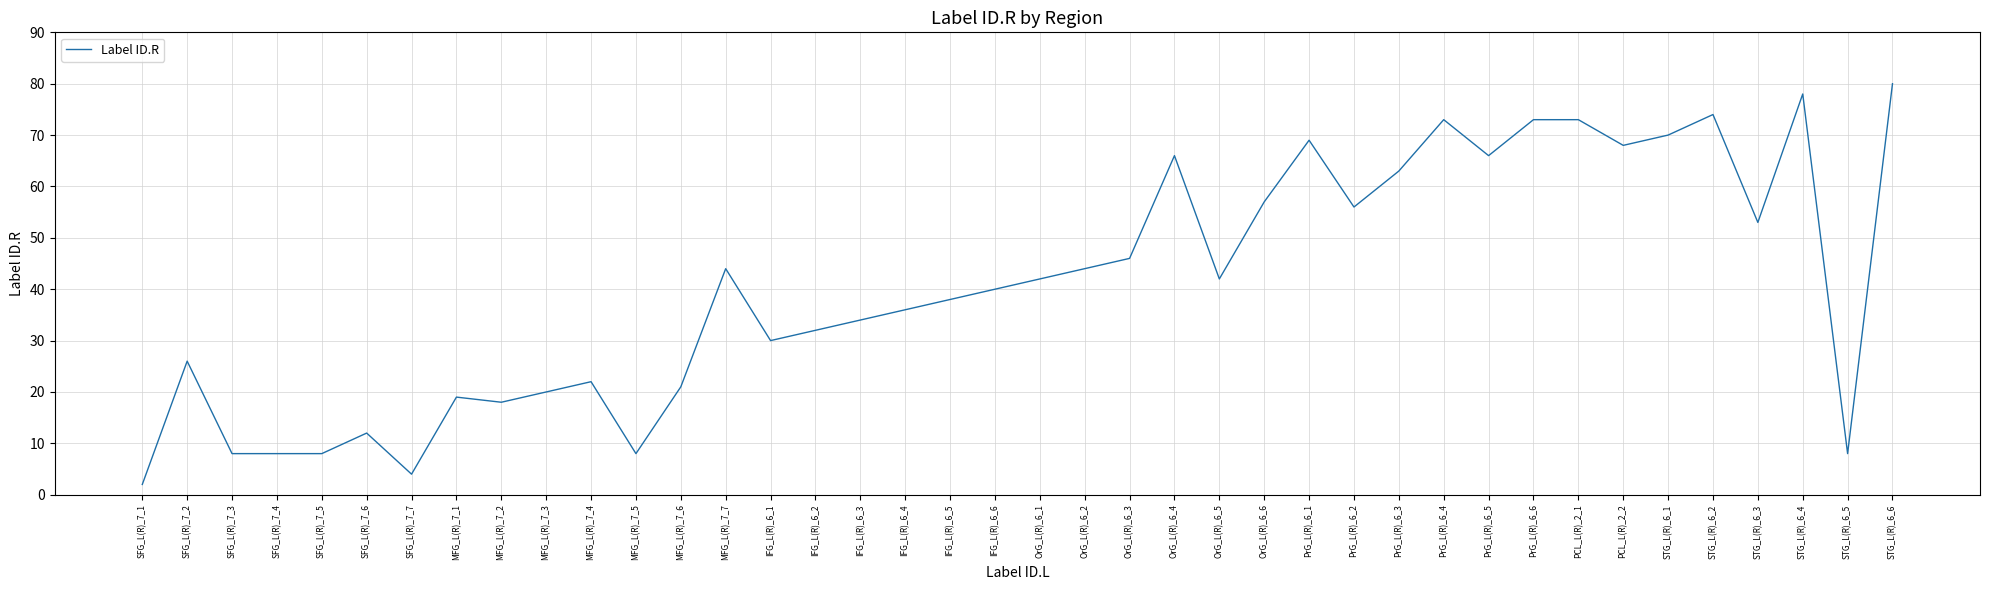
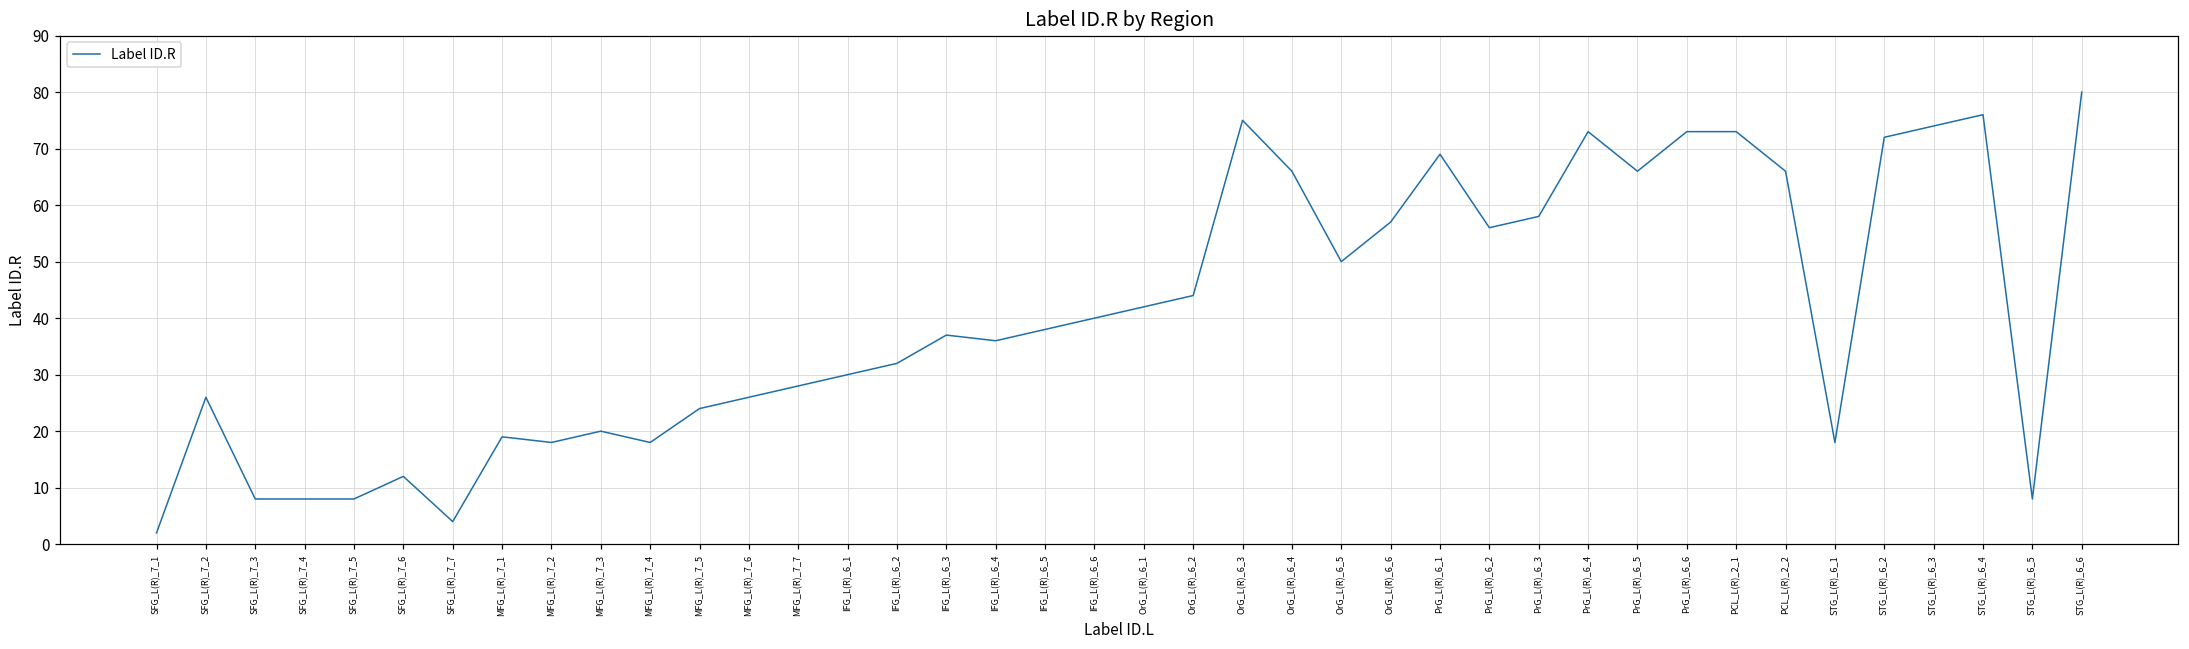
  {
    "SFG_L(R)_7_1": 2,
    "SFG_L(R)_7_2": 26,
    "SFG_L(R)_7_3": 8,
    "SFG_L(R)_7_4": 8,
    "SFG_L(R)_7_5": 8,
    "SFG_L(R)_7_6": 12,
    "SFG_L(R)_7_7": 4,
    "MFG_L(R)_7_1": 19,
    "MFG_L(R)_7_2": 18,
    "MFG_L(R)_7_3": 20,
-   "MFG_L(R)_7_4": 22,
-   "MFG_L(R)_7_5": 8,
-   "MFG_L(R)_7_6": 21,
-   "MFG_L(R)_7_7": 44,
+   "MFG_L(R)_7_4": 18,
+   "MFG_L(R)_7_5": 24,
+   "MFG_L(R)_7_6": 26,
+   "MFG_L(R)_7_7": 28,
    "IFG_L(R)_6_1": 30,
    "IFG_L(R)_6_2": 32,
-   "IFG_L(R)_6_3": 34,
+   "IFG_L(R)_6_3": 37,
    "IFG_L(R)_6_4": 36,
    "IFG_L(R)_6_5": 38,
    "IFG_L(R)_6_6": 40,
    "OrG_L(R)_6_1": 42,
    "OrG_L(R)_6_2": 44,
-   "OrG_L(R)_6_3": 46,
+   "OrG_L(R)_6_3": 75,
    "OrG_L(R)_6_4": 66,
-   "OrG_L(R)_6_5": 42,
+   "OrG_L(R)_6_5": 50,
    "OrG_L(R)_6_6": 57,
    "PrG_L(R)_6_1": 69,
    "PrG_L(R)_6_2": 56,
-   "PrG_L(R)_6_3": 63,
+   "PrG_L(R)_6_3": 58,
    "PrG_L(R)_6_4": 73,
    "PrG_L(R)_6_5": 66,
    "PrG_L(R)_6_6": 73,
    "PCL_L(R)_2_1": 73,
-   "PCL_L(R)_2_2": 68,
-   "STG_L(R)_6_1": 70,
-   "STG_L(R)_6_2": 74,
-   "STG_L(R)_6_3": 53,
-   "STG_L(R)_6_4": 78,
+   "PCL_L(R)_2_2": 66,
+   "STG_L(R)_6_1": 18,
+   "STG_L(R)_6_2": 72,
+   "STG_L(R)_6_3": 74,
+   "STG_L(R)_6_4": 76,
    "STG_L(R)_6_5": 8,
    "STG_L(R)_6_6": 80
  }
